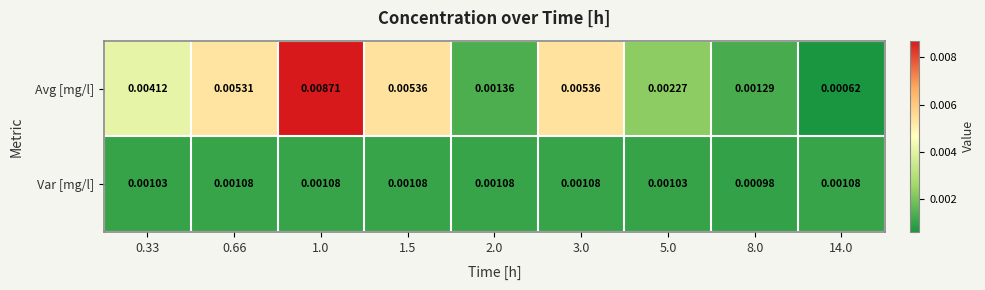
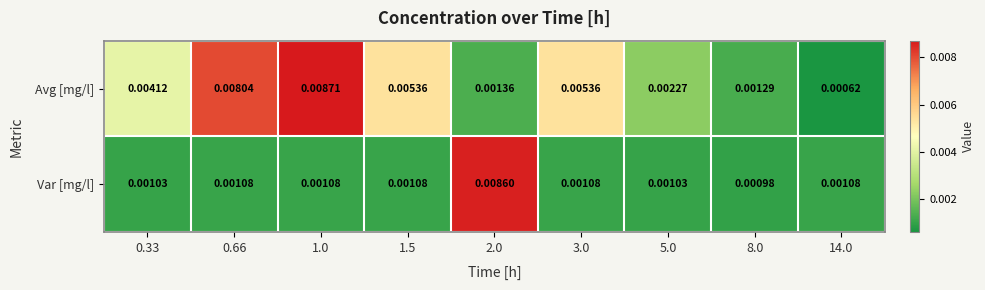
  {
    "Avg [mg/l]": {
      "0.33": 0.00412,
-     "0.66": 0.00531,
+     "0.66": 0.00804,
      "1.0": 0.00871,
      "1.5": 0.00536,
      "2.0": 0.00136,
      "3.0": 0.00536,
      "5.0": 0.00227,
      "8.0": 0.00129,
      "14.0": 0.00062
    },
    "Var [mg/l]": {
      "0.33": 0.00103,
      "0.66": 0.00108,
      "1.0": 0.00108,
      "1.5": 0.00108,
-     "2.0": 0.00108,
+     "2.0": 0.00860,
      "3.0": 0.00108,
      "5.0": 0.00103,
      "8.0": 0.00098,
      "14.0": 0.00108
    }
  }
